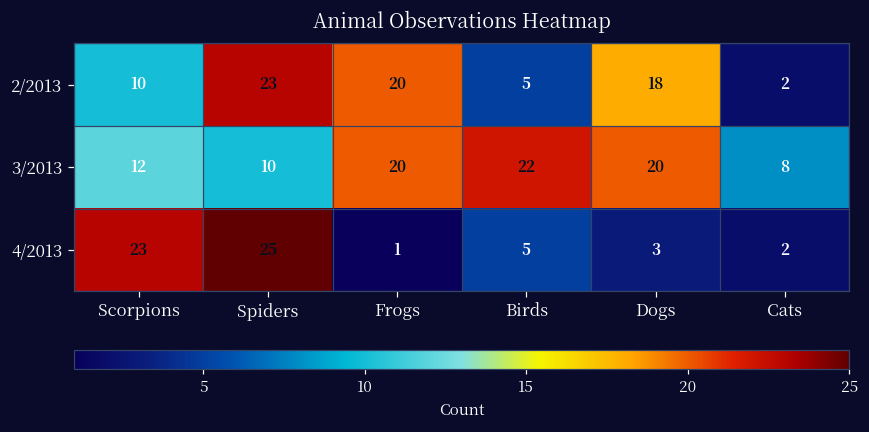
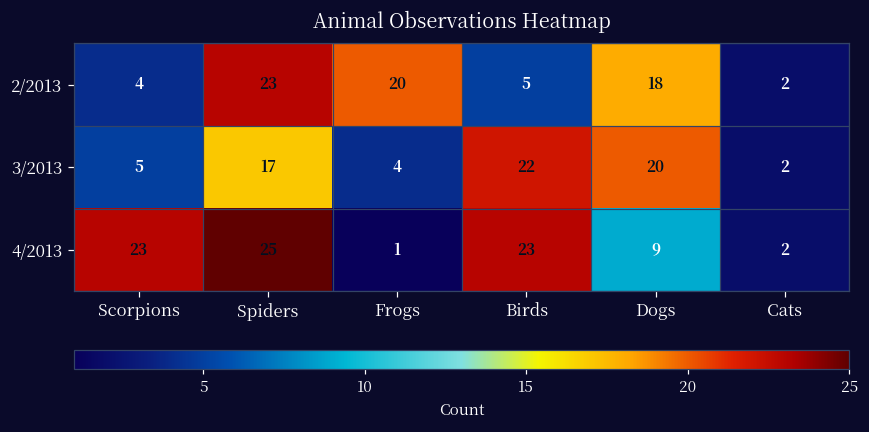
  {
    "2/2013": {
-     "Scorpions": 10,
+     "Scorpions": 4,
      "Spiders": 23,
      "Frogs": 20,
      "Birds": 5,
      "Dogs": 18,
      "Cats": 2
    },
    "3/2013": {
-     "Scorpions": 12,
-     "Spiders": 10,
-     "Frogs": 20,
+     "Scorpions": 5,
+     "Spiders": 17,
+     "Frogs": 4,
      "Birds": 22,
      "Dogs": 20,
-     "Cats": 8
+     "Cats": 2
    },
    "4/2013": {
      "Scorpions": 23,
      "Spiders": 25,
      "Frogs": 1,
-     "Birds": 5,
-     "Dogs": 3,
+     "Birds": 23,
+     "Dogs": 9,
      "Cats": 2
    }
  }
